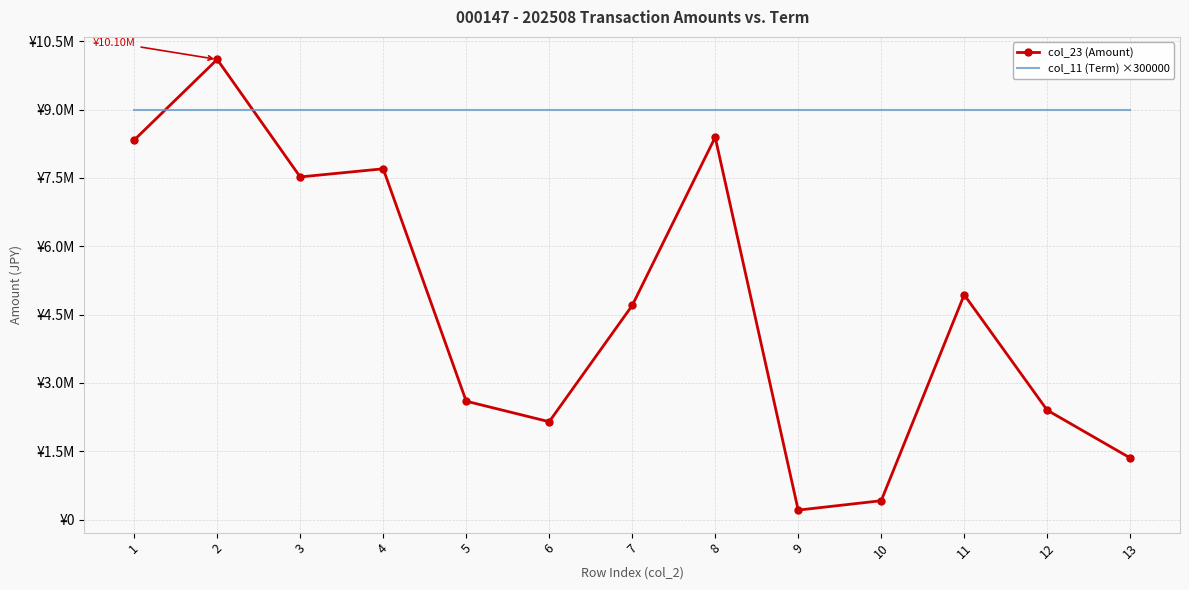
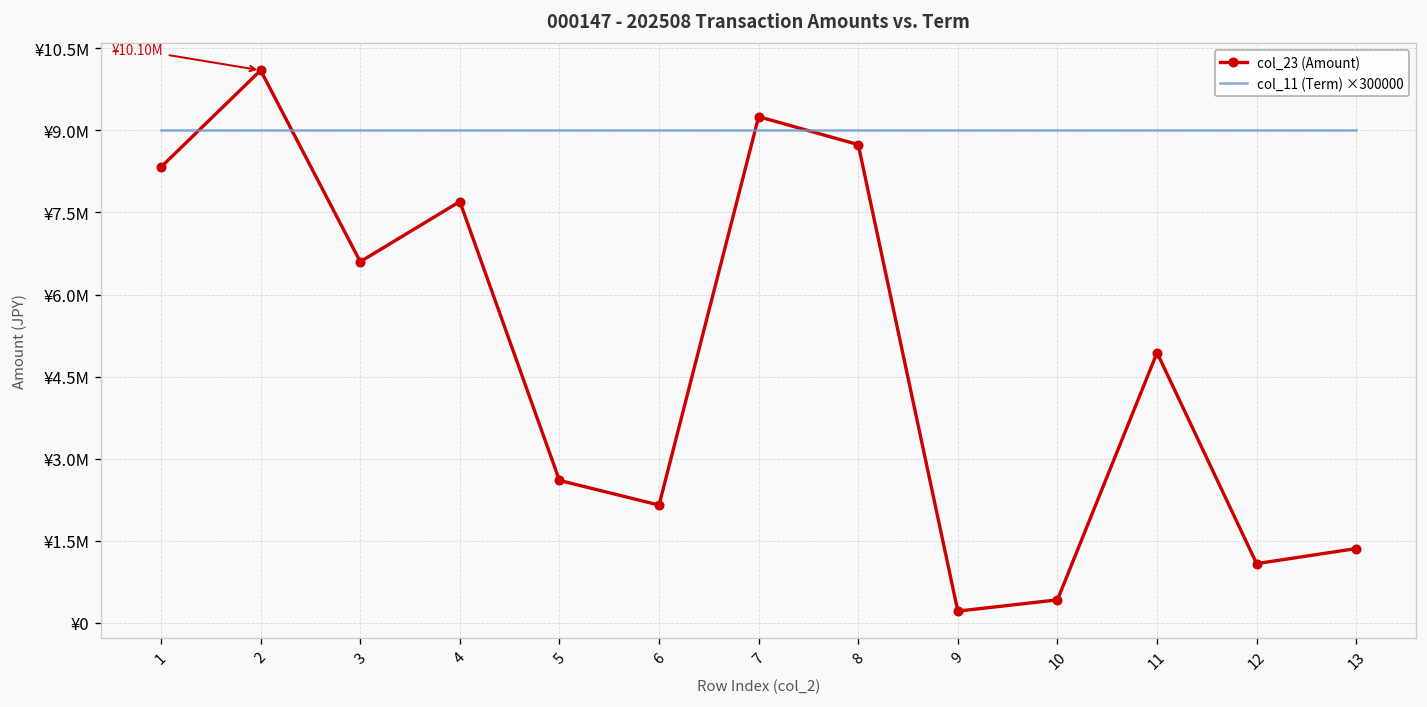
  {
    "col_23 (Amount)": {
      "1": "¥8300000",
-     "3": "¥7500000",
+     "3": "¥6600000",
      "4": "¥7700000",
      "5": "¥2600000",
      "6": "¥2100000",
-     "7": "¥4700000",
-     "8": "¥8400000",
+     "7": "¥9300000",
+     "8": "¥8700000",
      "9": "¥200000",
      "10": "¥400000",
      "11": "¥4900000",
-     "12": "¥2400000",
+     "12": "¥1100000",
      "13": "¥1400000"
    },
    "col_11 (Term) ×300000": {
      "1": "¥9000000",
      "2": "¥9000000",
      "3": "¥9000000",
      "4": "¥9000000",
      "5": "¥9000000",
      "6": "¥9000000",
      "7": "¥9000000",
      "8": "¥9000000",
      "9": "¥9000000",
      "10": "¥9000000",
      "11": "¥9000000",
      "12": "¥9000000",
      "13": "¥9000000"
    }
  }
